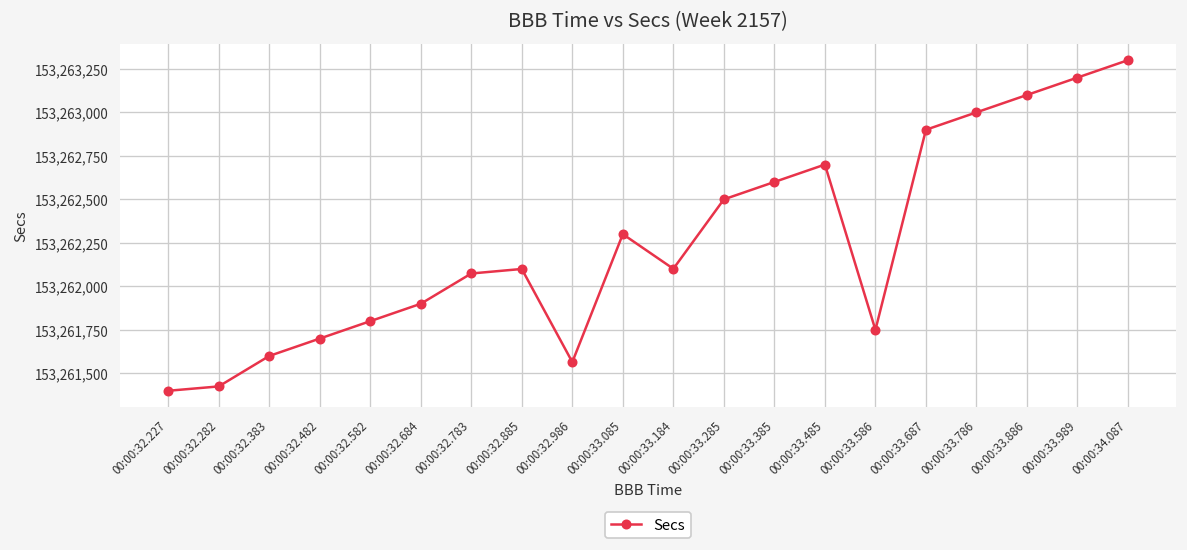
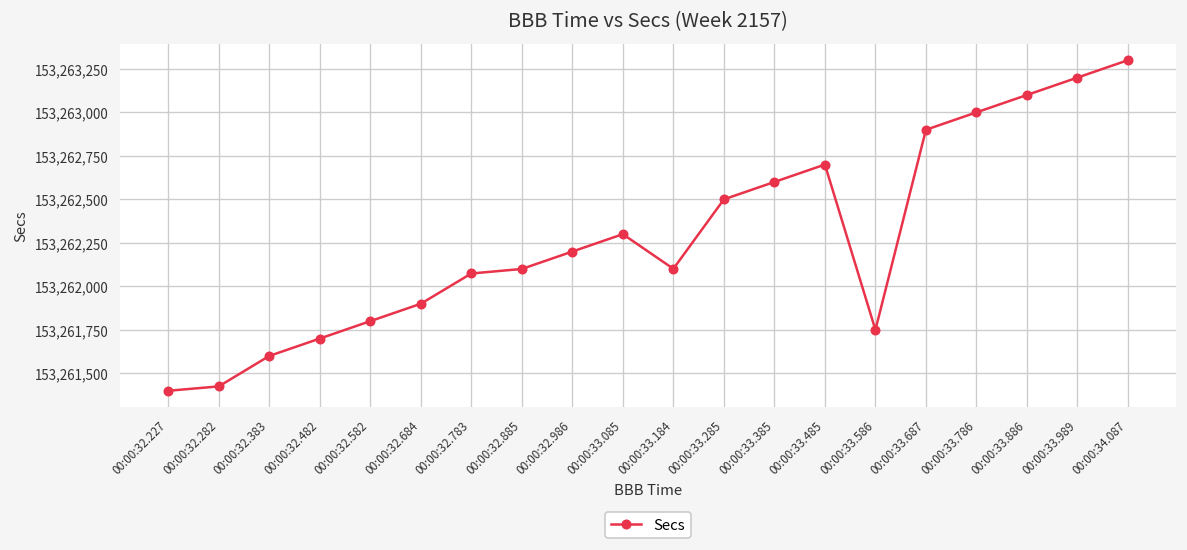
  {
    "00:00:32.227": "153,261,400",
    "00:00:32.282": "153,261,430",
    "00:00:32.383": "153,261,600",
    "00:00:32.482": "153,261,700",
    "00:00:32.582": "153,261,800",
    "00:00:32.684": "153,261,900",
    "00:00:32.783": "153,262,070",
    "00:00:32.885": "153,262,100",
-   "00:00:32.986": "153,261,570",
+   "00:00:32.986": "153,262,200",
    "00:00:33.085": "153,262,300",
    "00:00:33.184": "153,262,100",
    "00:00:33.285": "153,262,500",
    "00:00:33.385": "153,262,600",
    "00:00:33.485": "153,262,700",
    "00:00:33.586": "153,261,750",
    "00:00:33.687": "153,262,900",
    "00:00:33.786": "153,263,000",
    "00:00:33.886": "153,263,100",
    "00:00:33.989": "153,263,200",
    "00:00:34.087": "153,263,300"
  }
